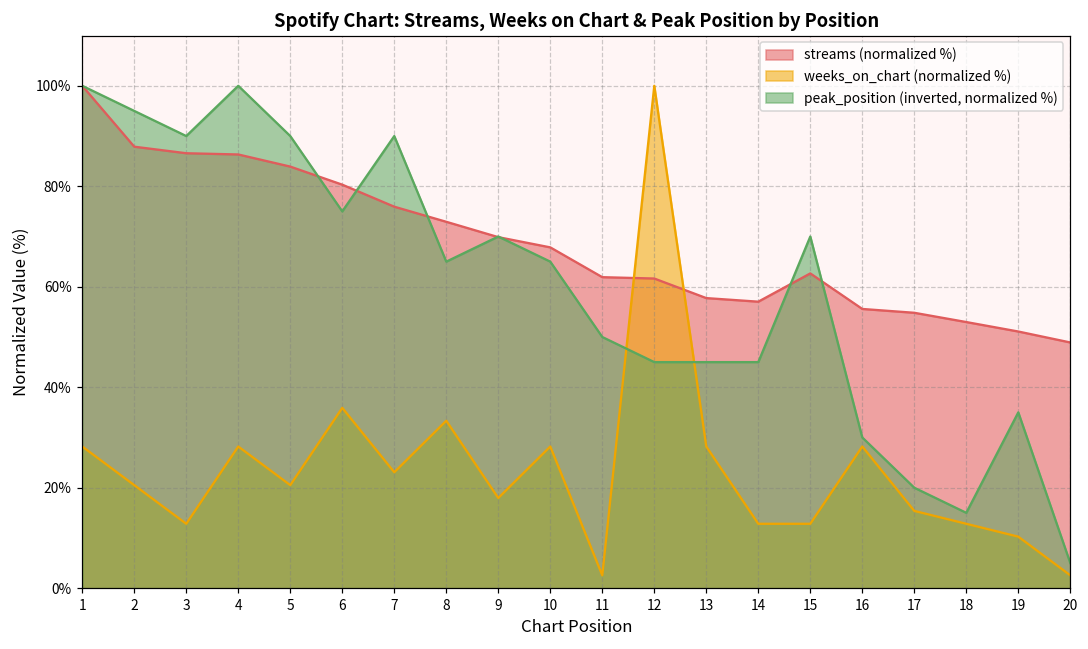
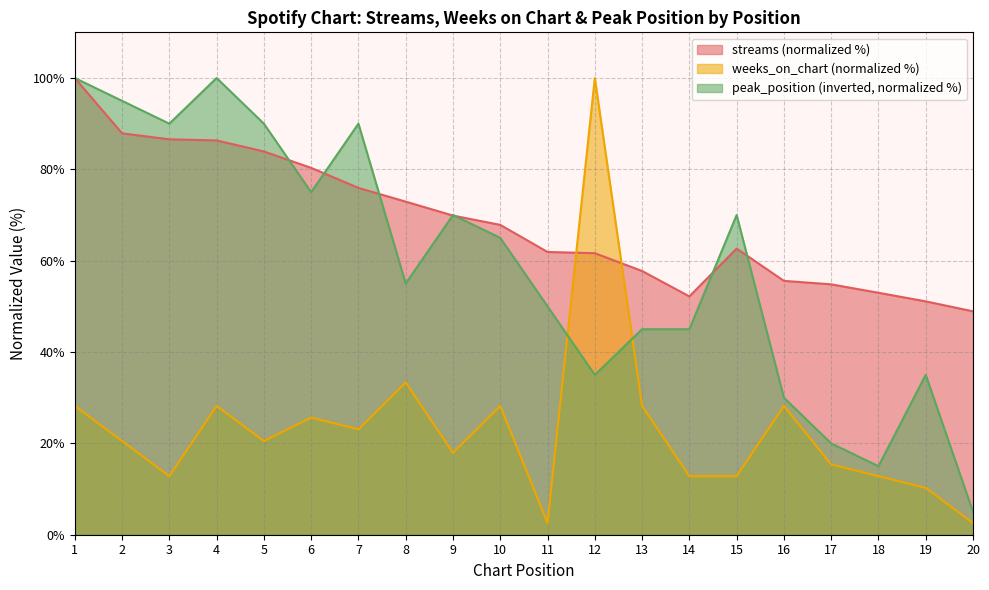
  {
    "streams (normalized %)": {
      "2": "88%",
      "3": "87%",
      "4": "86%",
      "5": "84%",
      "6": "80%",
      "7": "76%",
      "8": "73%",
      "10": "68%",
      "11": "62%",
      "12": "62%",
      "13": "58%",
-     "14": "57%",
+     "14": "52%",
      "15": "63%",
      "16": "56%",
      "17": "55%",
      "18": "53%",
      "19": "51%",
      "20": "49%"
    },
    "weeks_on_chart (normalized %)": {
      "1": "28%",
      "2": "21%",
      "3": "13%",
      "4": "28%",
      "5": "21%",
-     "6": "36%",
+     "6": "26%",
      "7": "23%",
      "8": "33%",
      "9": "18%",
      "10": "28%",
      "11": "3%",
      "12": "100%",
      "13": "28%",
      "14": "13%",
      "15": "13%",
      "16": "28%",
      "17": "15%",
      "18": "13%",
      "19": "10%",
      "20": "3%"
    },
    "peak_position (inverted, normalized %)": {
      "2": "95%",
      "3": "90%",
      "4": "100%",
      "5": "90%",
      "6": "75%",
      "7": "90%",
-     "8": "65%",
+     "8": "55%",
      "10": "65%",
      "11": "50%",
-     "12": "45%",
+     "12": "35%",
      "13": "45%",
      "14": "45%",
      "15": "70%",
      "16": "30%",
      "17": "20%",
      "18": "15%",
      "19": "35%",
      "20": "5%"
    }
  }
